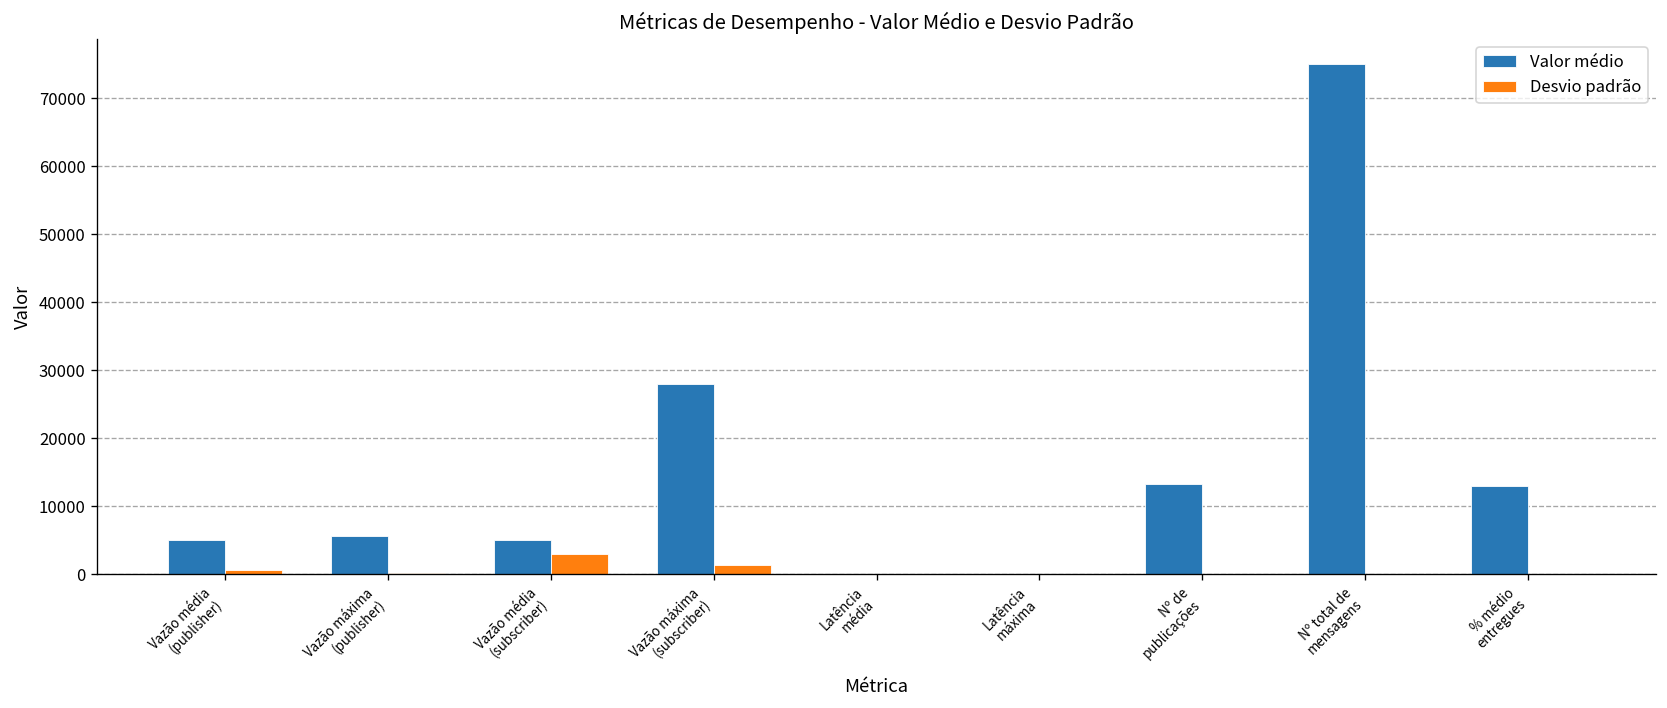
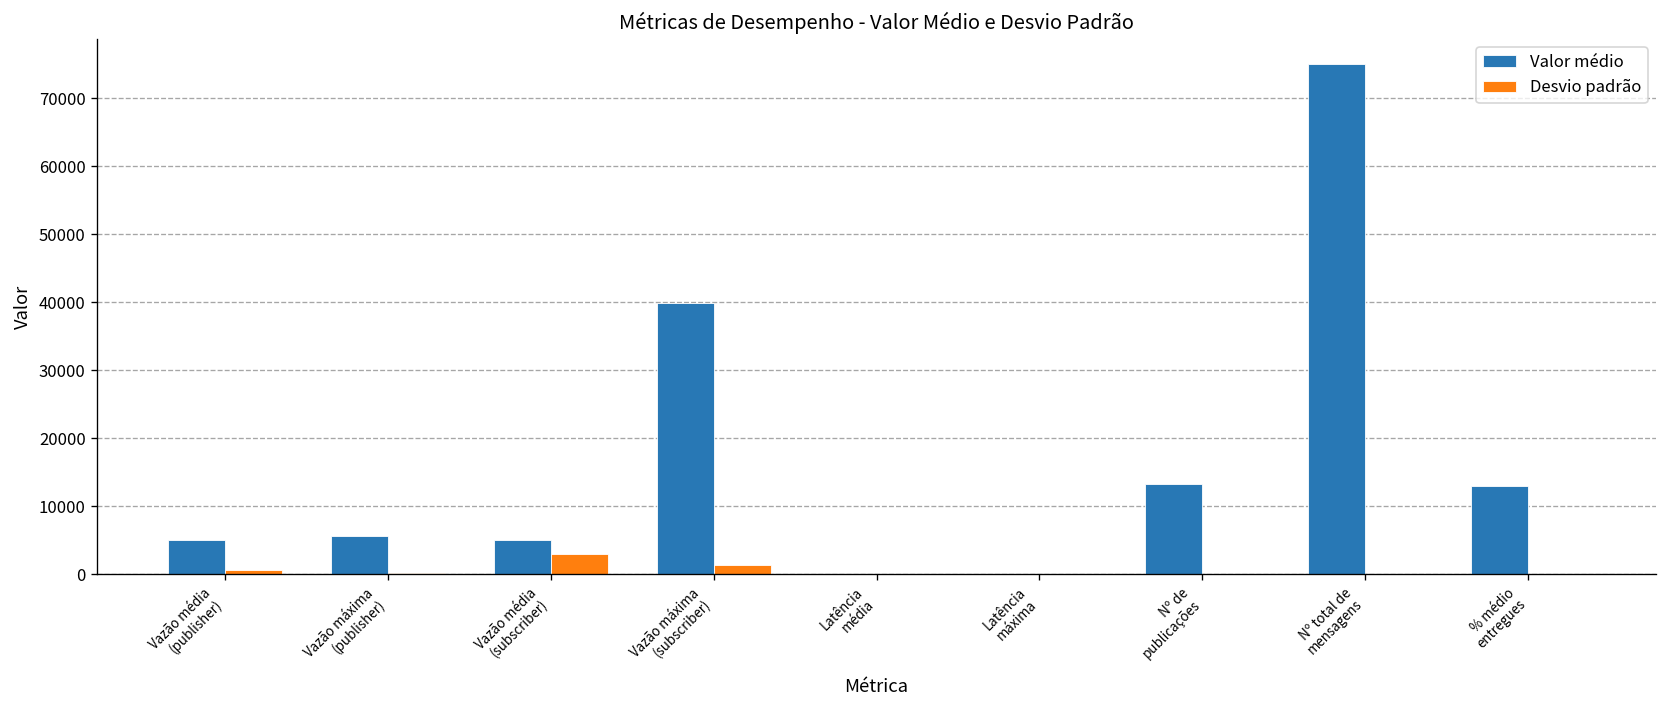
  {
    "Valor médio": {
      "Vazão média (publisher)": 5000,
      "Vazão máxima (publisher)": 6000,
      "Vazão média (subscriber)": 5000,
-     "Vazão máxima (subscriber)": 28000,
+     "Vazão máxima (subscriber)": 40000,
      "Nº de publicações": 13000,
      "Nº total de mensagens": 75000,
      "% médio entregues": 13000
    },
    "Desvio padrão": {
      "Vazão média (publisher)": 1000,
      "Vazão média (subscriber)": 3000,
      "Vazão máxima (subscriber)": 1000,
      "Nº de publicações": 0,
      "Nº total de mensagens": 0,
      "% médio entregues": 0
    }
  }
